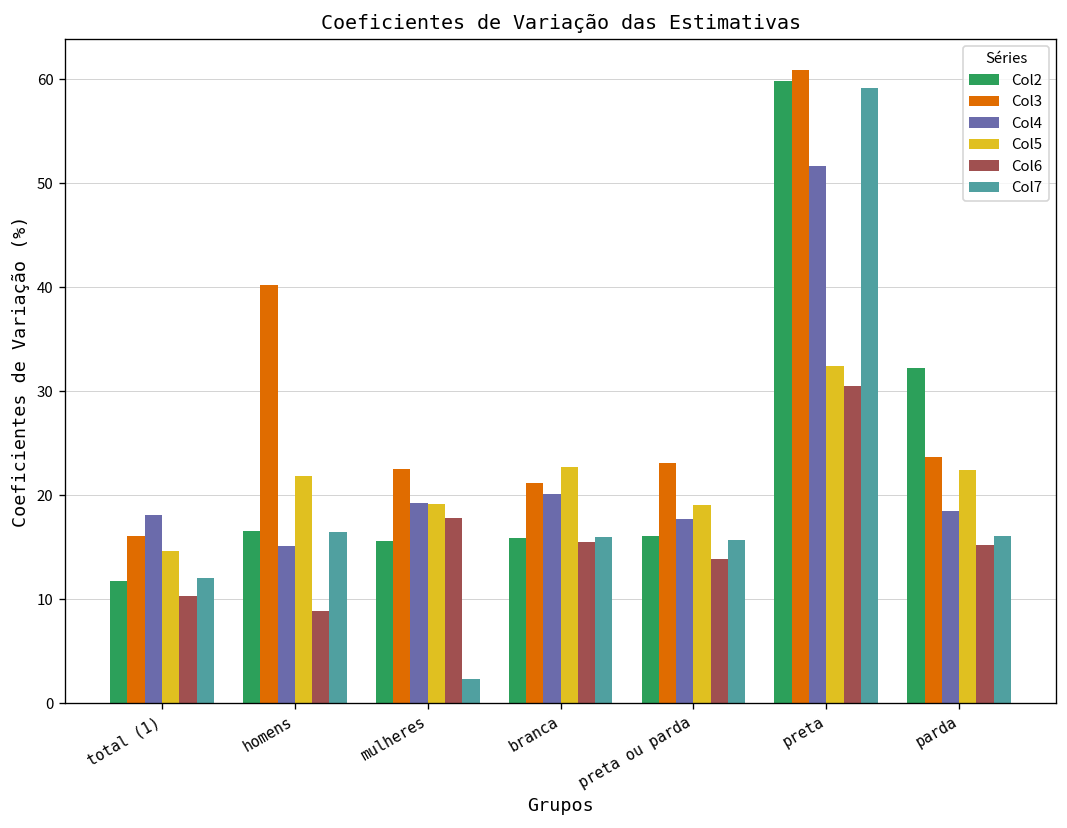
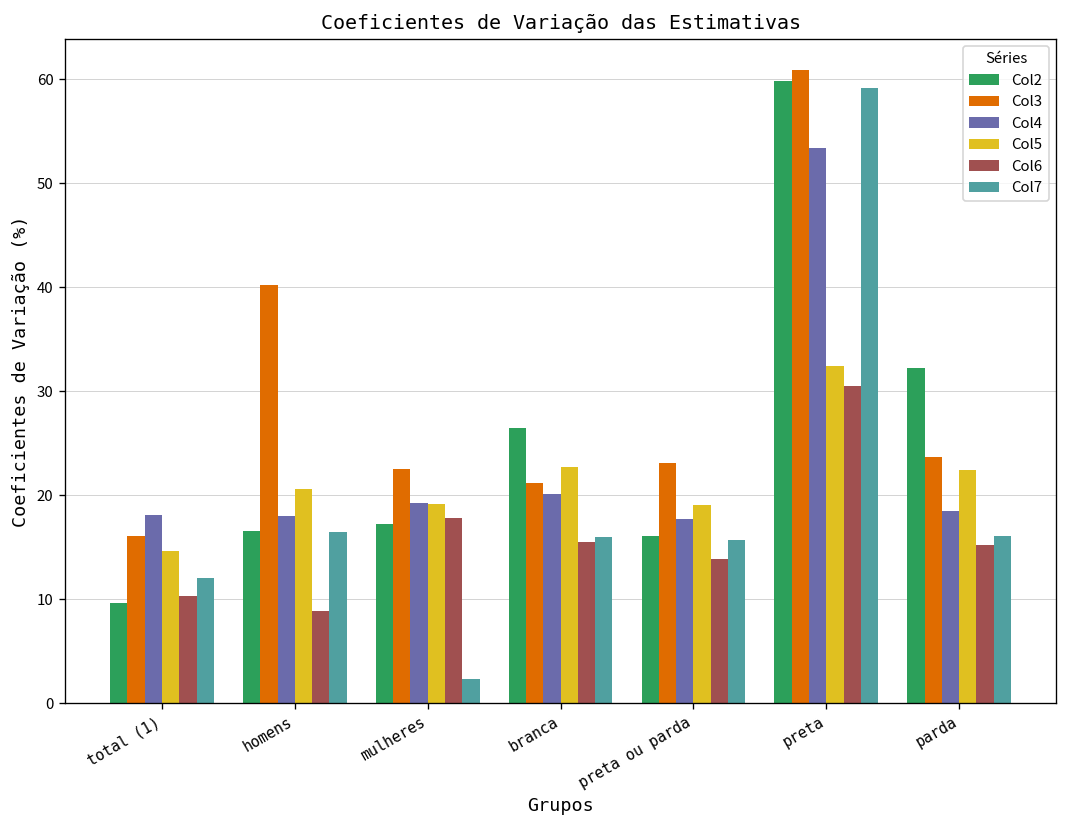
  {
    "Col2": {
-     "total (1)": 12,
+     "total (1)": 10,
      "homens": 17,
-     "mulheres": 16,
-     "branca": 16,
+     "mulheres": 17,
+     "branca": 27,
      "preta ou parda": 16,
      "preta": 60,
      "parda": 32
    },
    "Col3": {
      "total (1)": 16,
      "homens": 40,
      "mulheres": 23,
      "branca": 21,
      "preta ou parda": 23,
      "preta": 61,
      "parda": 24
    },
    "Col4": {
      "total (1)": 18,
-     "homens": 15,
+     "homens": 18,
      "mulheres": 19,
      "branca": 20,
      "preta ou parda": 18,
-     "preta": 52,
+     "preta": 53,
      "parda": 18
    },
    "Col5": {
      "total (1)": 15,
-     "homens": 22,
+     "homens": 21,
      "mulheres": 19,
      "branca": 23,
      "preta ou parda": 19,
      "preta": 32,
      "parda": 22
    },
    "Col6": {
      "total (1)": 10,
      "homens": 9,
      "mulheres": 18,
      "branca": 16,
      "preta ou parda": 14,
      "preta": 31,
      "parda": 15
    },
    "Col7": {
      "total (1)": 12,
      "homens": 16,
      "mulheres": 2,
      "branca": 16,
      "preta ou parda": 16,
      "preta": 59,
      "parda": 16
    }
  }
